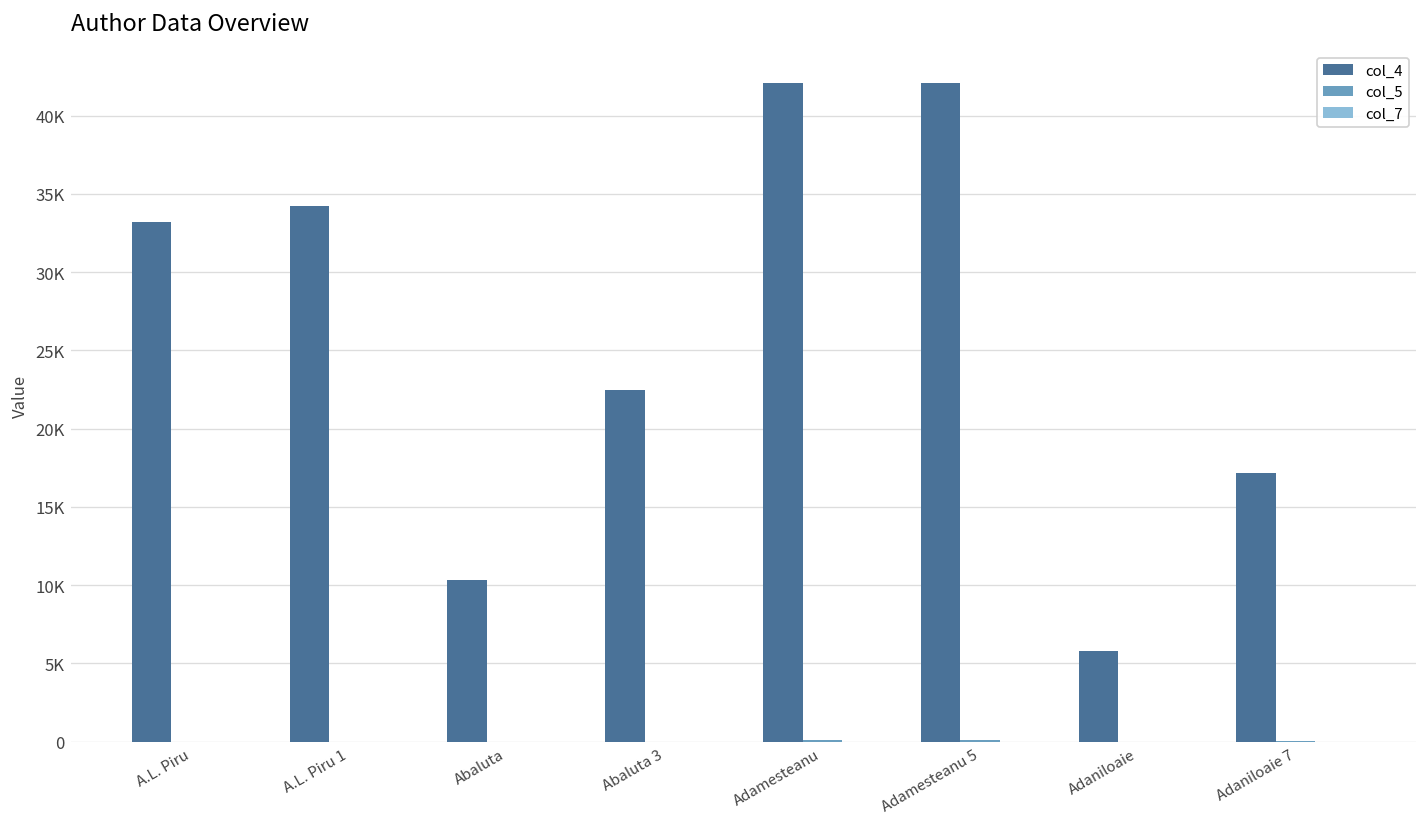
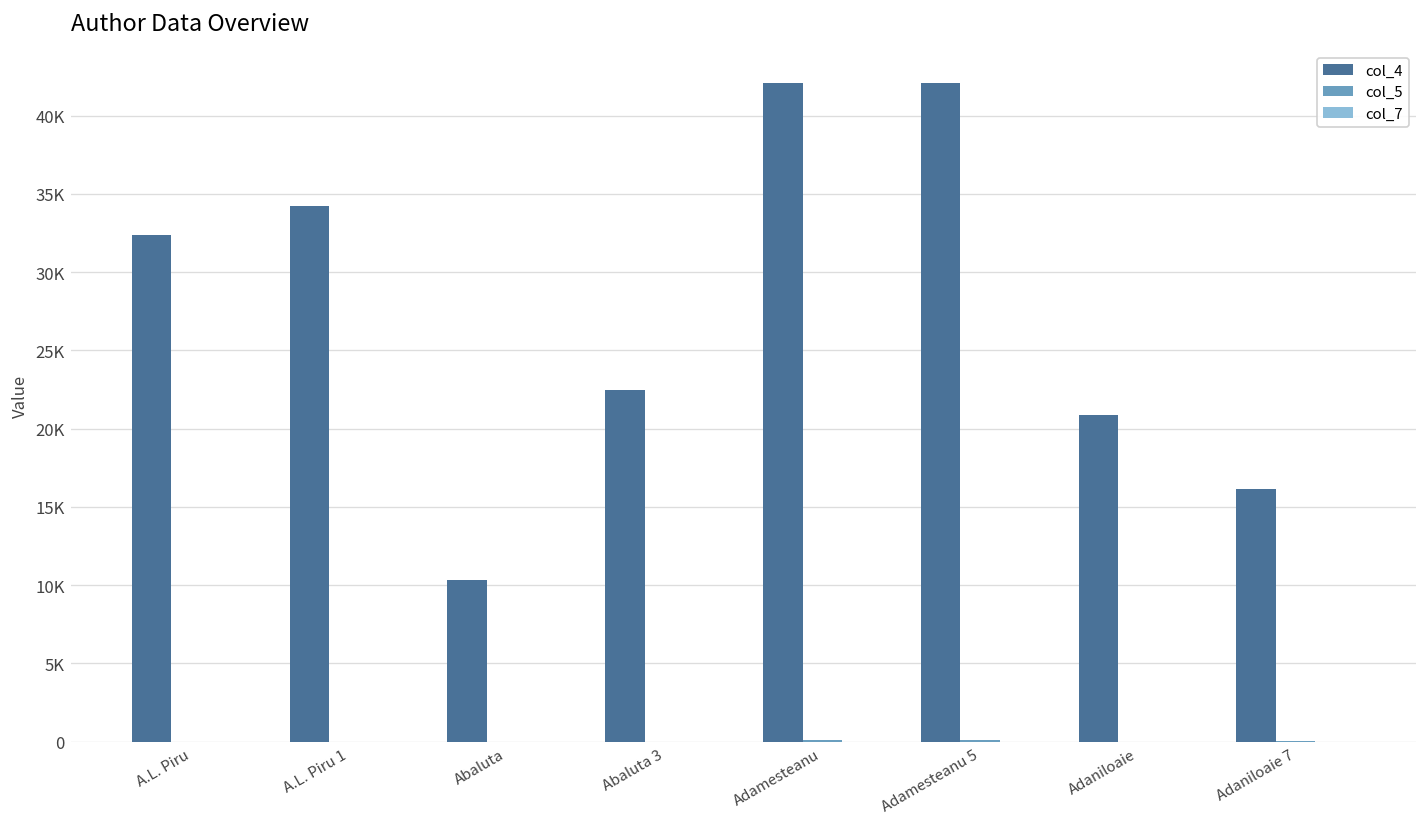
  {
    "col_4": {
-     "A.L. Piru": 33200,
+     "A.L. Piru": 32400,
      "A.L. Piru 1": 34200,
      "Abaluta": 10300,
      "Abaluta 3": 22500,
      "Adamesteanu": 42100,
      "Adamesteanu 5": 42100,
-     "Adaniloaie": 5800,
-     "Adaniloaie 7": 17200
+     "Adaniloaie": 20800,
+     "Adaniloaie 7": 16100
    }
  }
